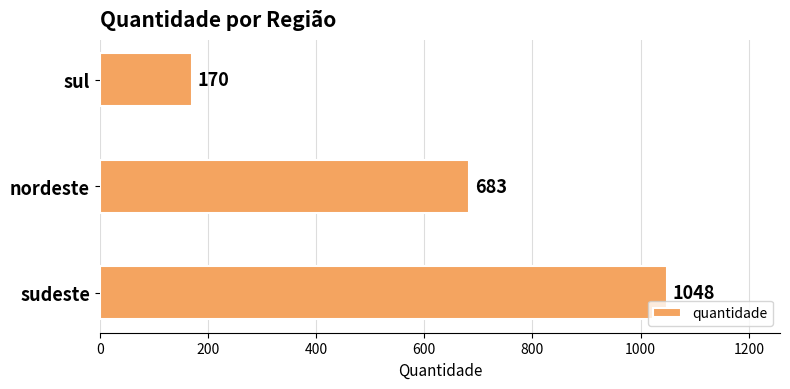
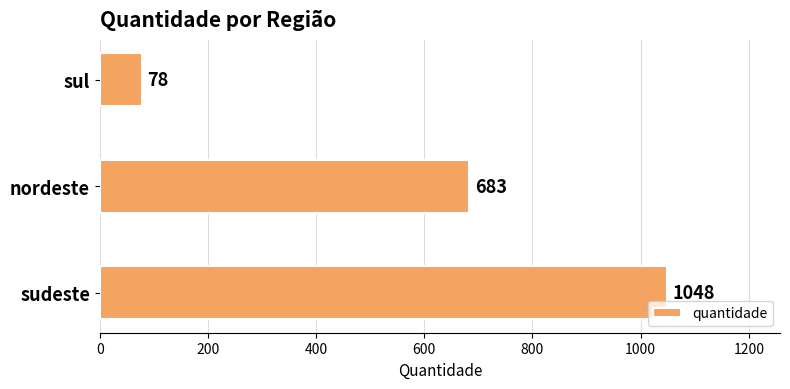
  {
-   "sul": 170,
+   "sul": 78,
    "nordeste": 683
  }
